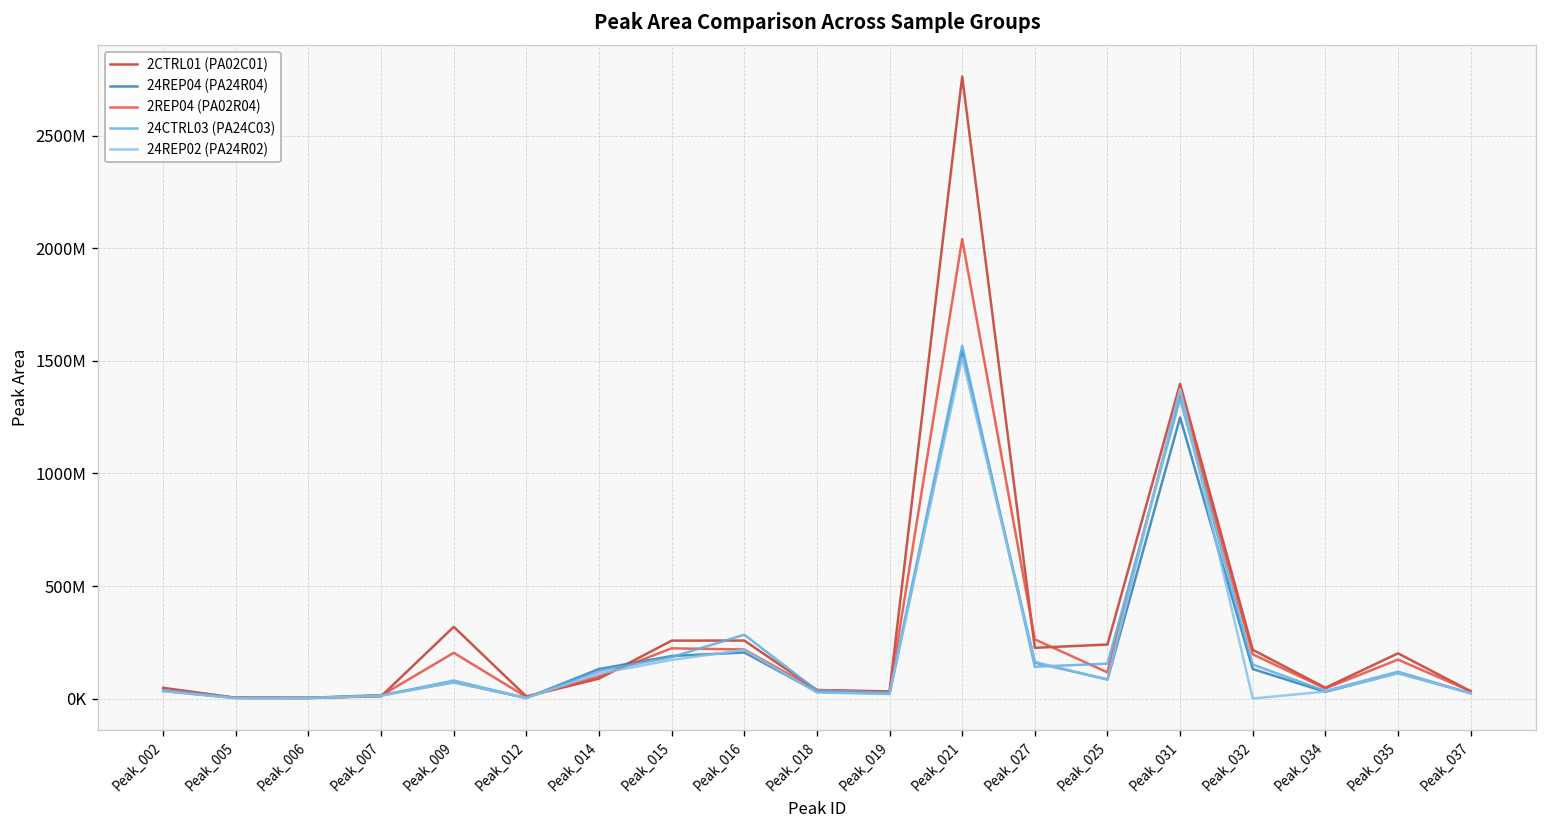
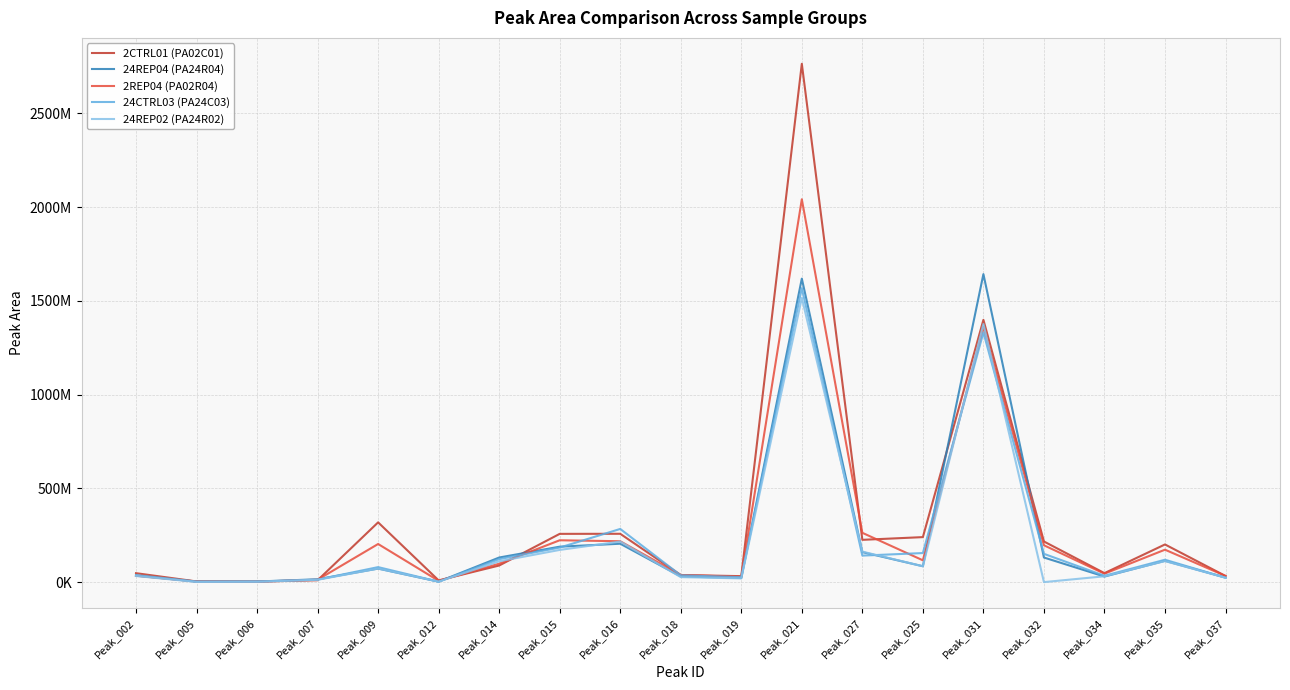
  {
    "24REP04 (PA24R04)": {
-     "Peak_021": 1540000000,
-     "Peak_031": 1250000000,
+     "Peak_021": 1620000000,
+     "Peak_031": 1640000000,
      "Peak_032": 130000000
    }
  }
